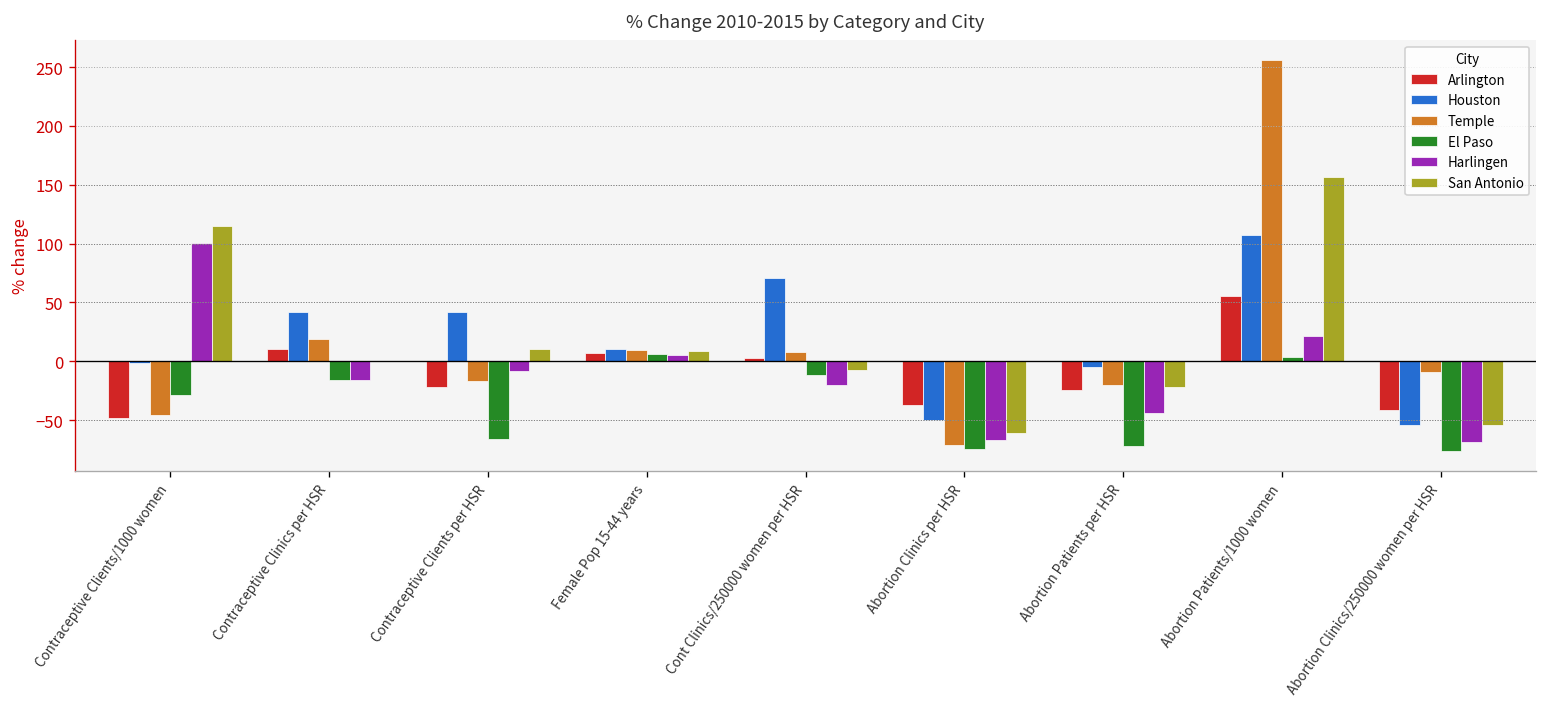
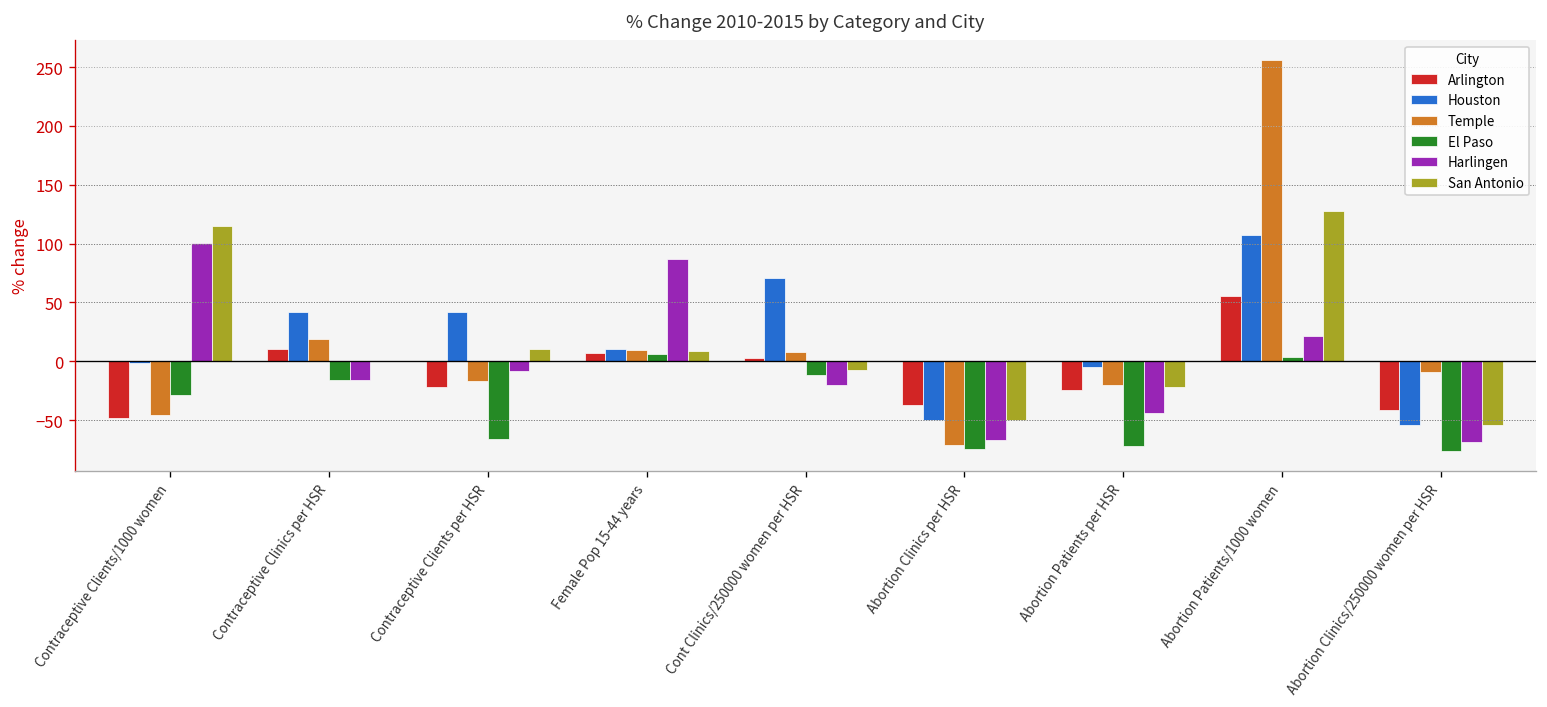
  {
    "Arlington": {
      "Contraceptive Clients/1000 women": -50,
      "Contraceptive Clinics per HSR": 10,
      "Contraceptive Clients per HSR": -20,
      "Female Pop 15-44 years": 10,
      "Cont Clinics/250000 women per HSR": 0,
      "Abortion Clinics per HSR": -40,
      "Abortion Patients per HSR": -20,
      "Abortion Patients/1000 women": 60,
      "Abortion Clinics/250000 women per HSR": -40
    },
    "Houston": {
      "Contraceptive Clinics per HSR": 40,
      "Contraceptive Clients per HSR": 40,
      "Female Pop 15-44 years": 10,
      "Cont Clinics/250000 women per HSR": 70,
      "Abortion Clinics per HSR": -50,
      "Abortion Patients per HSR": -10,
      "Abortion Patients/1000 women": 110,
      "Abortion Clinics/250000 women per HSR": -50
    },
    "Temple": {
      "Contraceptive Clients/1000 women": -50,
      "Contraceptive Clinics per HSR": 20,
      "Contraceptive Clients per HSR": -20,
      "Female Pop 15-44 years": 10,
      "Cont Clinics/250000 women per HSR": 10,
      "Abortion Clinics per HSR": -70,
      "Abortion Patients per HSR": -20,
      "Abortion Patients/1000 women": 260,
      "Abortion Clinics/250000 women per HSR": -10
    },
    "El Paso": {
      "Contraceptive Clients/1000 women": -30,
      "Contraceptive Clinics per HSR": -20,
      "Contraceptive Clients per HSR": -70,
      "Female Pop 15-44 years": 10,
      "Cont Clinics/250000 women per HSR": -10,
      "Abortion Clinics per HSR": -80,
      "Abortion Patients per HSR": -70,
      "Abortion Patients/1000 women": 0,
      "Abortion Clinics/250000 women per HSR": -80
    },
    "Harlingen": {
      "Contraceptive Clients/1000 women": 100,
      "Contraceptive Clinics per HSR": -20,
      "Contraceptive Clients per HSR": -10,
-     "Female Pop 15-44 years": 10,
+     "Female Pop 15-44 years": 90,
      "Cont Clinics/250000 women per HSR": -20,
      "Abortion Clinics per HSR": -70,
      "Abortion Patients per HSR": -40,
      "Abortion Patients/1000 women": 20,
      "Abortion Clinics/250000 women per HSR": -70
    },
    "San Antonio": {
      "Contraceptive Clients/1000 women": 120,
      "Contraceptive Clinics per HSR": 0,
      "Contraceptive Clients per HSR": 10,
      "Female Pop 15-44 years": 10,
      "Cont Clinics/250000 women per HSR": -10,
-     "Abortion Clinics per HSR": -60,
+     "Abortion Clinics per HSR": -50,
      "Abortion Patients per HSR": -20,
-     "Abortion Patients/1000 women": 160,
+     "Abortion Patients/1000 women": 130,
      "Abortion Clinics/250000 women per HSR": -50
    }
  }
